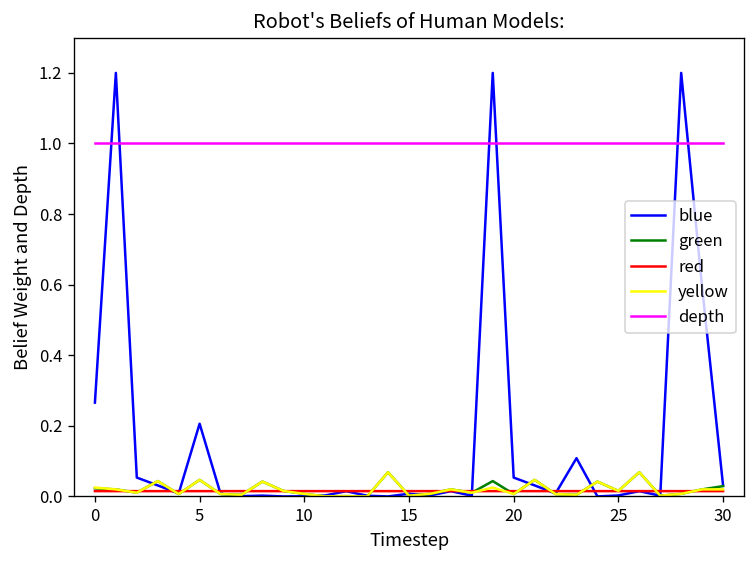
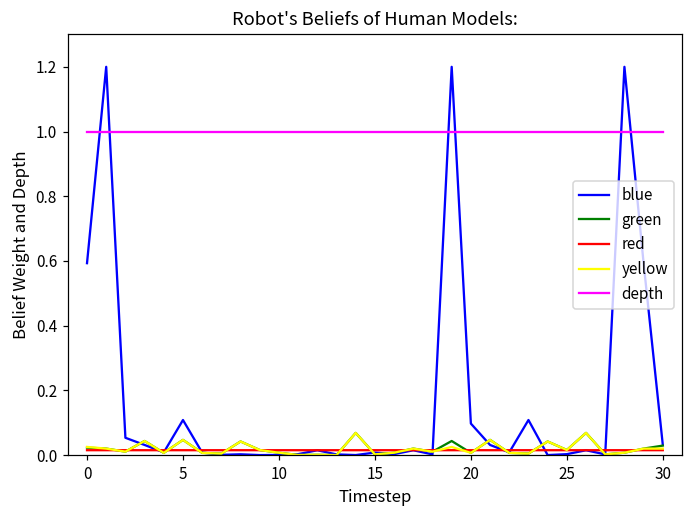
  {
    "blue": {
-     "0": 0.27,
-     "5": 0.21,
-     "20": 0.05,
+     "0": 0.59,
+     "5": 0.11,
+     "20": 0.10,
      "25": 0.00
    },
    "red": {
      "5": 0.02
    },
    "depth": {
      "0": 1.00,
      "5": 1.00,
      "10": 1.00,
      "15": 1.00,
      "20": 1.00,
      "25": 1.00,
      "30": 1.00
    }
  }
